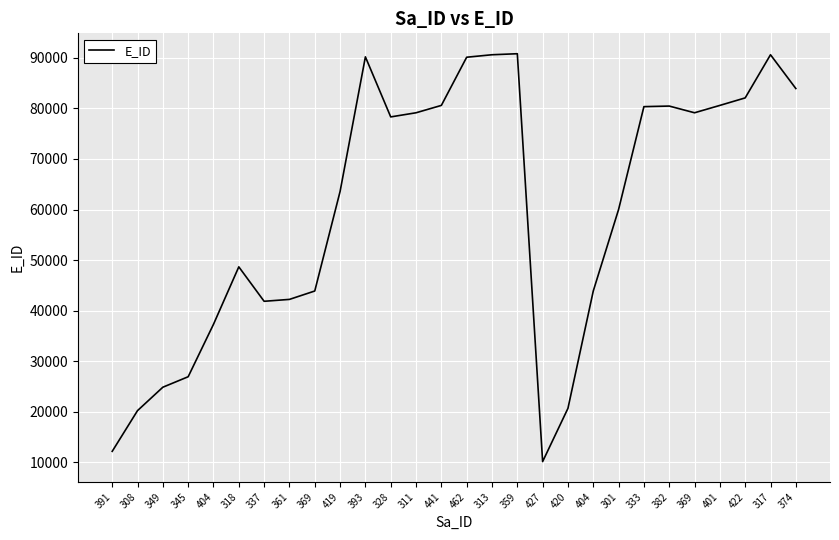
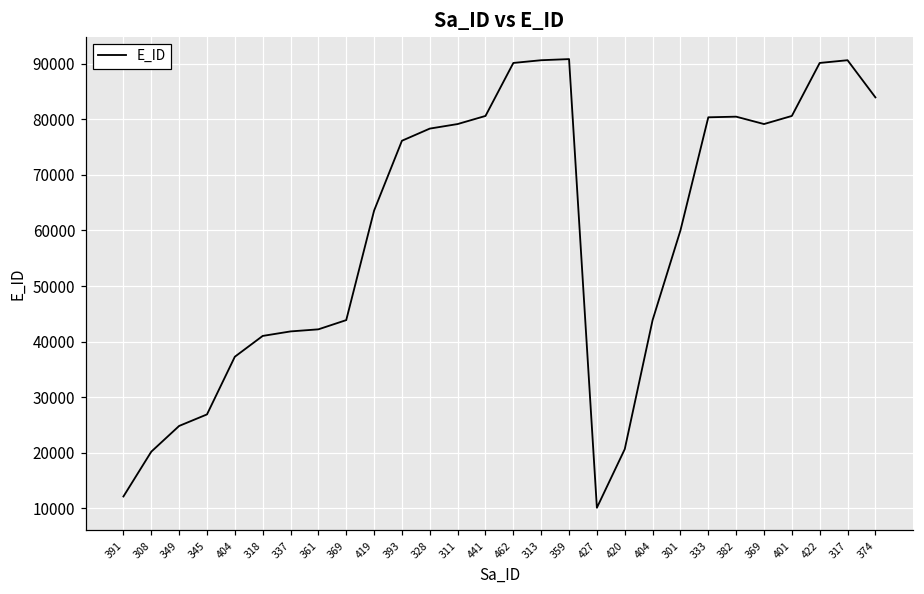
  {
    "391": 12000,
    "308": 20000,
    "349": 25000,
    "345": 27000,
-   "318": 49000,
+   "318": 41000,
    "337": 42000,
    "361": 42000,
    "419": 64000,
-   "393": 90000,
+   "393": 76000,
    "328": 78000,
    "311": 79000,
    "441": 81000,
    "462": 90000,
    "313": 91000,
    "359": 91000,
    "427": 10000,
    "420": 21000,
    "301": 60000,
    "333": 80000,
    "382": 80000,
    "401": 81000,
-   "422": 82000,
+   "422": 90000,
    "317": 91000,
    "374": 84000
  }
